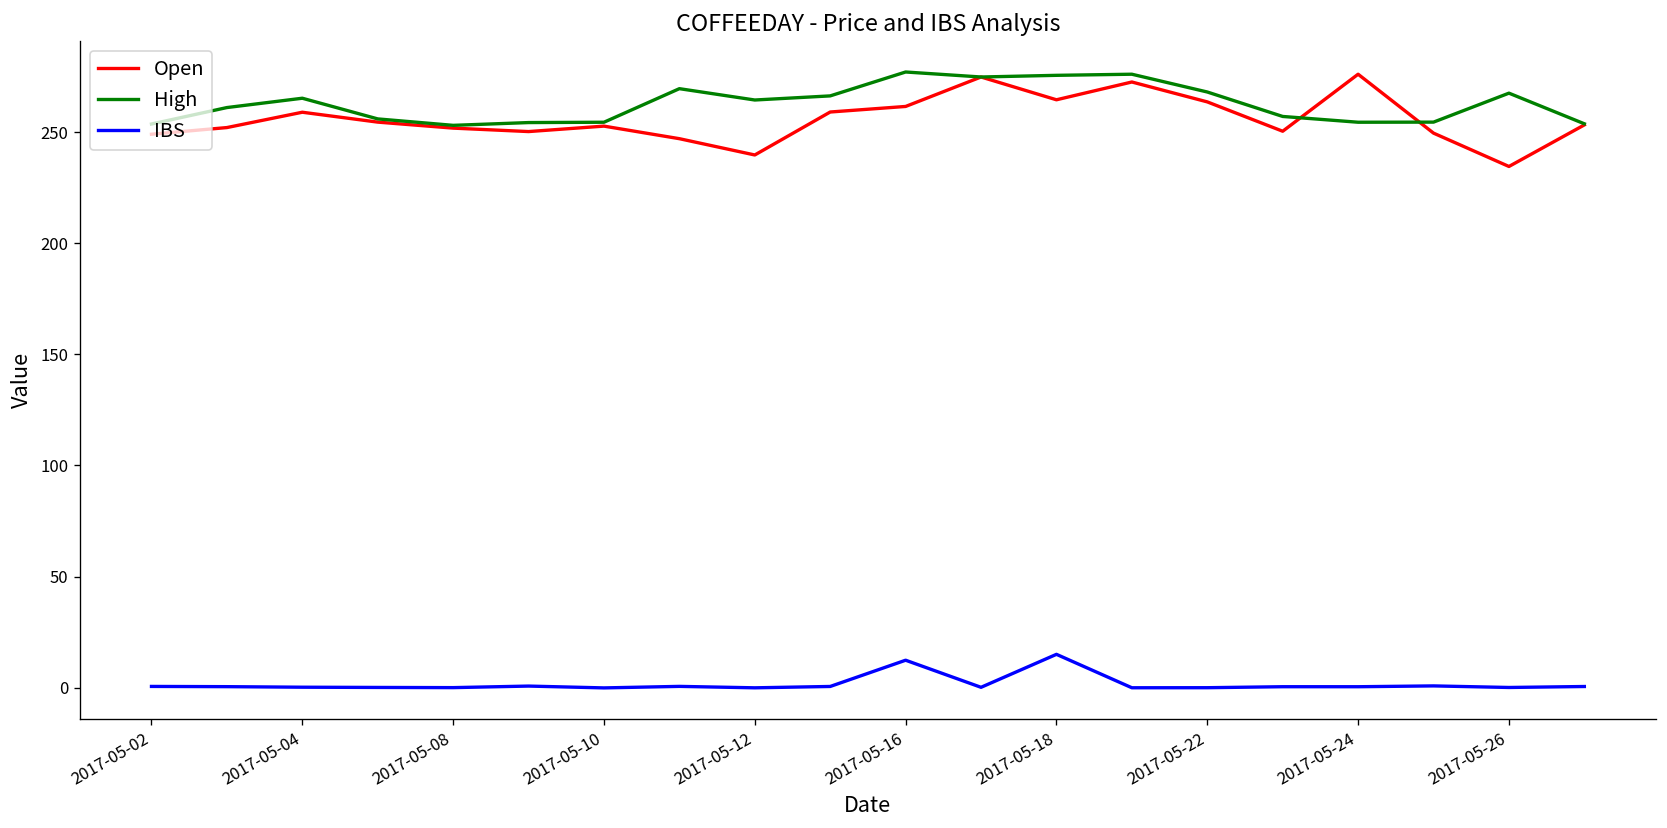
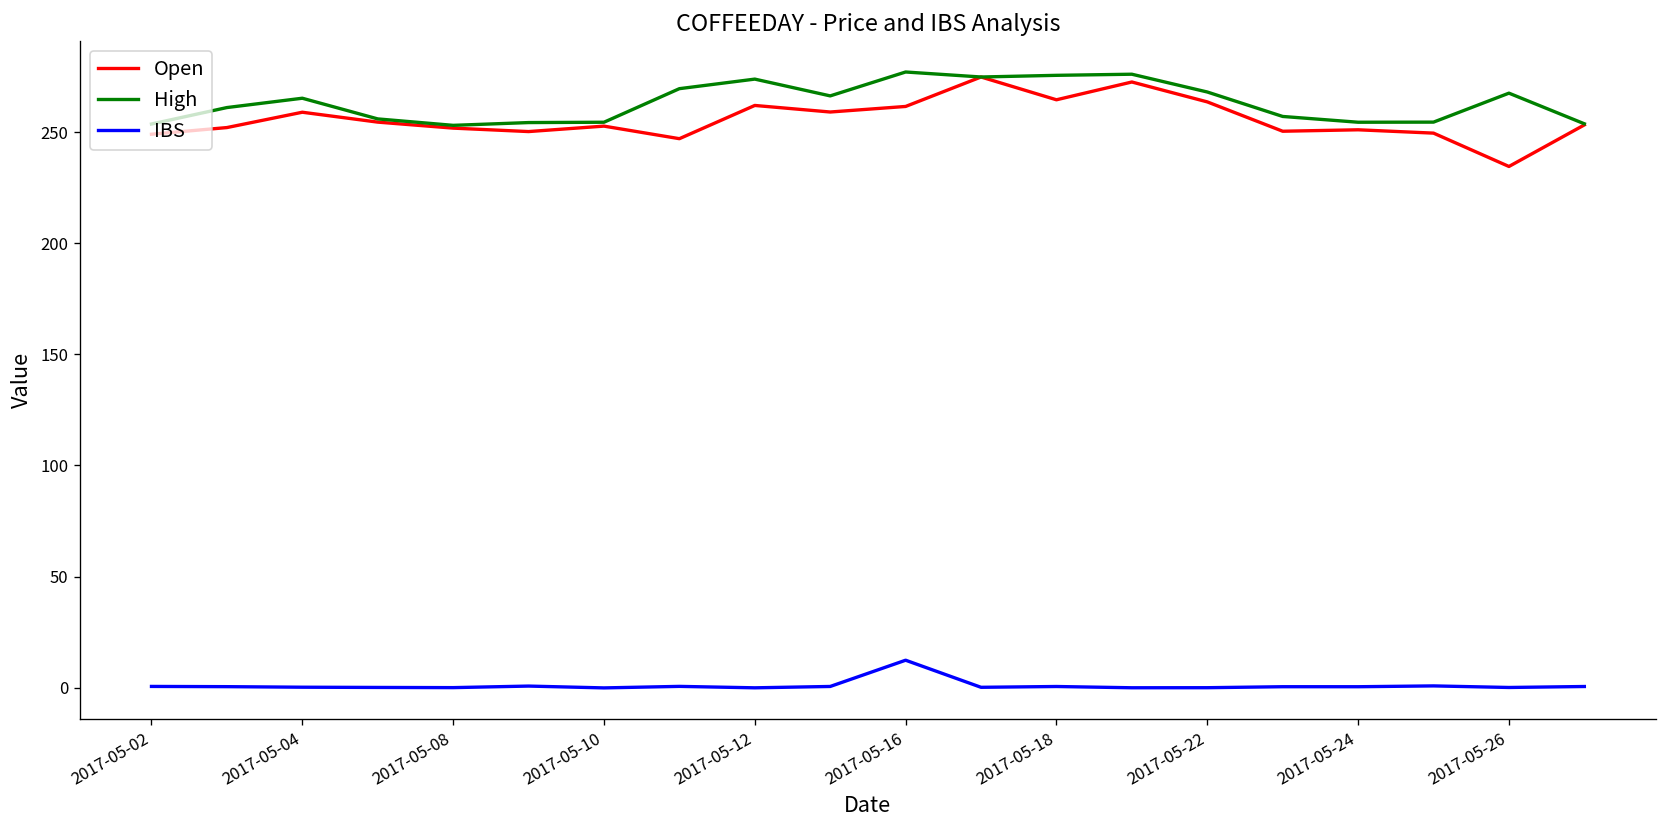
  {
    "Open": {
      "2017-05-04": 259,
      "2017-05-10": 253,
-     "2017-05-12": 240,
+     "2017-05-12": 262,
      "2017-05-16": 262,
      "2017-05-18": 265,
      "2017-05-22": 264,
-     "2017-05-24": 276,
+     "2017-05-24": 251,
      "2017-05-26": 235
    },
    "High": {
      "2017-05-04": 265,
      "2017-05-10": 254,
-     "2017-05-12": 264,
+     "2017-05-12": 274,
      "2017-05-16": 277,
      "2017-05-18": 276,
      "2017-05-22": 268,
      "2017-05-24": 254,
      "2017-05-26": 267
    },
    "IBS": {
      "2017-05-02": 1,
      "2017-05-04": 0,
      "2017-05-08": 0,
      "2017-05-10": 0,
      "2017-05-12": 0,
      "2017-05-16": 12,
-     "2017-05-18": 15,
+     "2017-05-18": 1,
      "2017-05-22": 0,
      "2017-05-24": 0,
      "2017-05-26": 0
    }
  }
